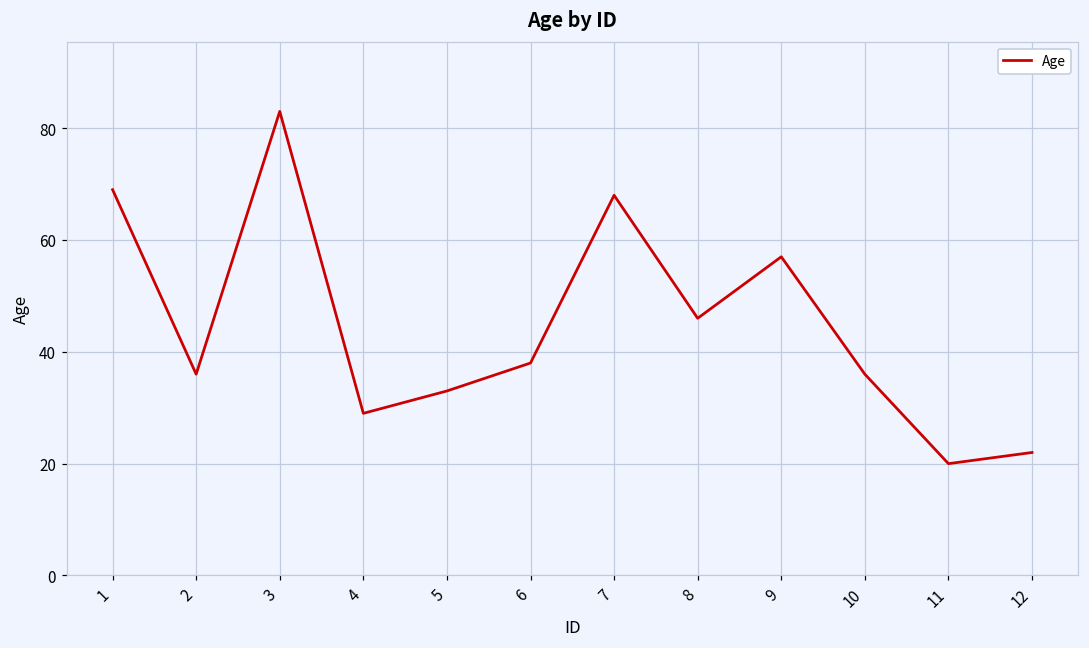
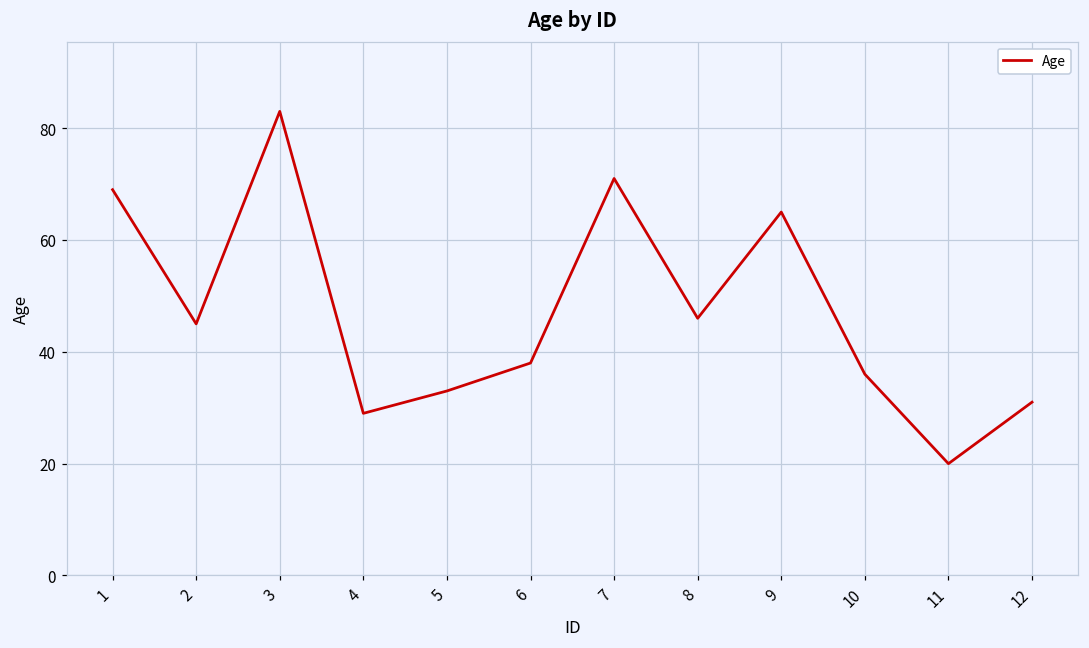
  {
    "1": 69,
-   "2": 36,
+   "2": 45,
    "3": 83,
    "4": 29,
    "5": 33,
    "6": 38,
-   "7": 68,
+   "7": 71,
    "8": 46,
-   "9": 57,
+   "9": 65,
    "10": 36,
    "11": 20,
-   "12": 22
+   "12": 31
  }
